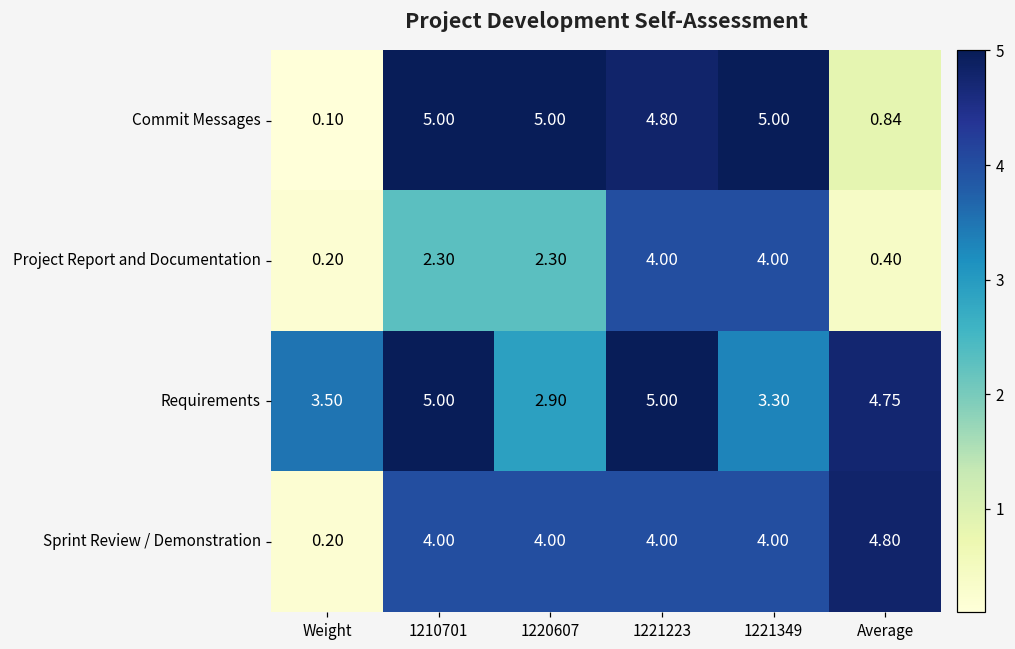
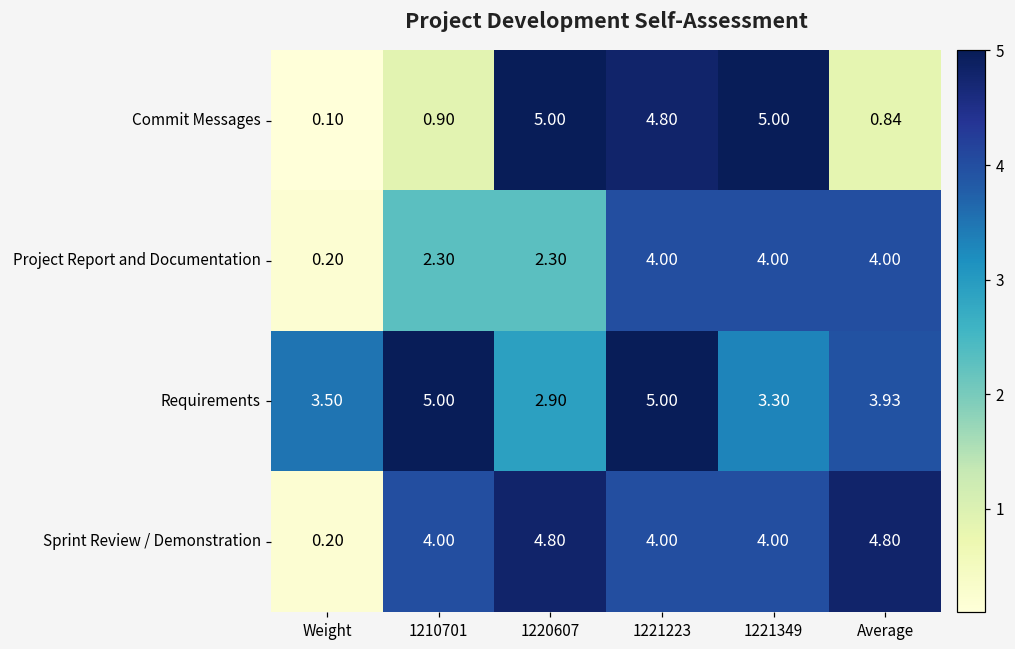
  {
    "Commit Messages": {
      "Weight": 0.10,
-     "1210701": 5.00,
+     "1210701": 0.90,
      "1220607": 5.00,
      "1221223": 4.80,
      "1221349": 5.00,
      "Average": 0.84
    },
    "Project Report and Documentation": {
      "Weight": 0.20,
      "1210701": 2.30,
      "1220607": 2.30,
      "1221223": 4.00,
      "1221349": 4.00,
-     "Average": 0.40
+     "Average": 4.00
    },
    "Requirements": {
      "Weight": 3.50,
      "1210701": 5.00,
      "1220607": 2.90,
      "1221223": 5.00,
      "1221349": 3.30,
-     "Average": 4.75
+     "Average": 3.93
    },
    "Sprint Review / Demonstration": {
      "Weight": 0.20,
      "1210701": 4.00,
-     "1220607": 4.00,
+     "1220607": 4.80,
      "1221223": 4.00,
      "1221349": 4.00,
      "Average": 4.80
    }
  }
